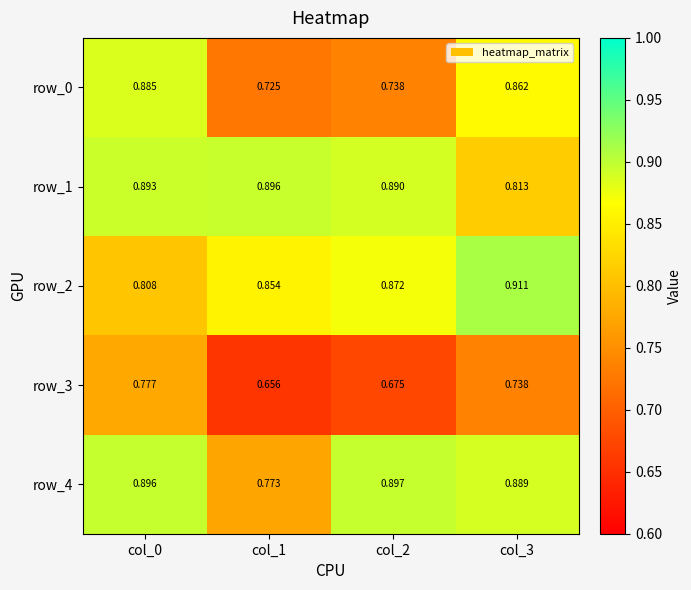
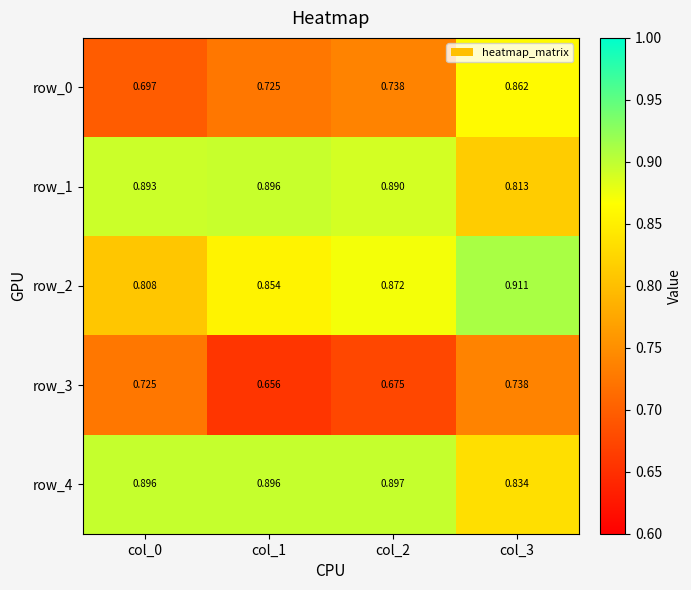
  {
    "row_0": {
-     "col_0": 0.885,
+     "col_0": 0.697,
      "col_1": 0.725,
      "col_2": 0.738,
      "col_3": 0.862
    },
    "row_1": {
      "col_0": 0.893,
      "col_1": 0.896,
      "col_2": 0.890,
      "col_3": 0.813
    },
    "row_2": {
      "col_0": 0.808,
      "col_1": 0.854,
      "col_2": 0.872,
      "col_3": 0.911
    },
    "row_3": {
-     "col_0": 0.777,
+     "col_0": 0.725,
      "col_1": 0.656,
      "col_2": 0.675,
      "col_3": 0.738
    },
    "row_4": {
      "col_0": 0.896,
-     "col_1": 0.773,
+     "col_1": 0.896,
      "col_2": 0.897,
-     "col_3": 0.889
+     "col_3": 0.834
    }
  }
